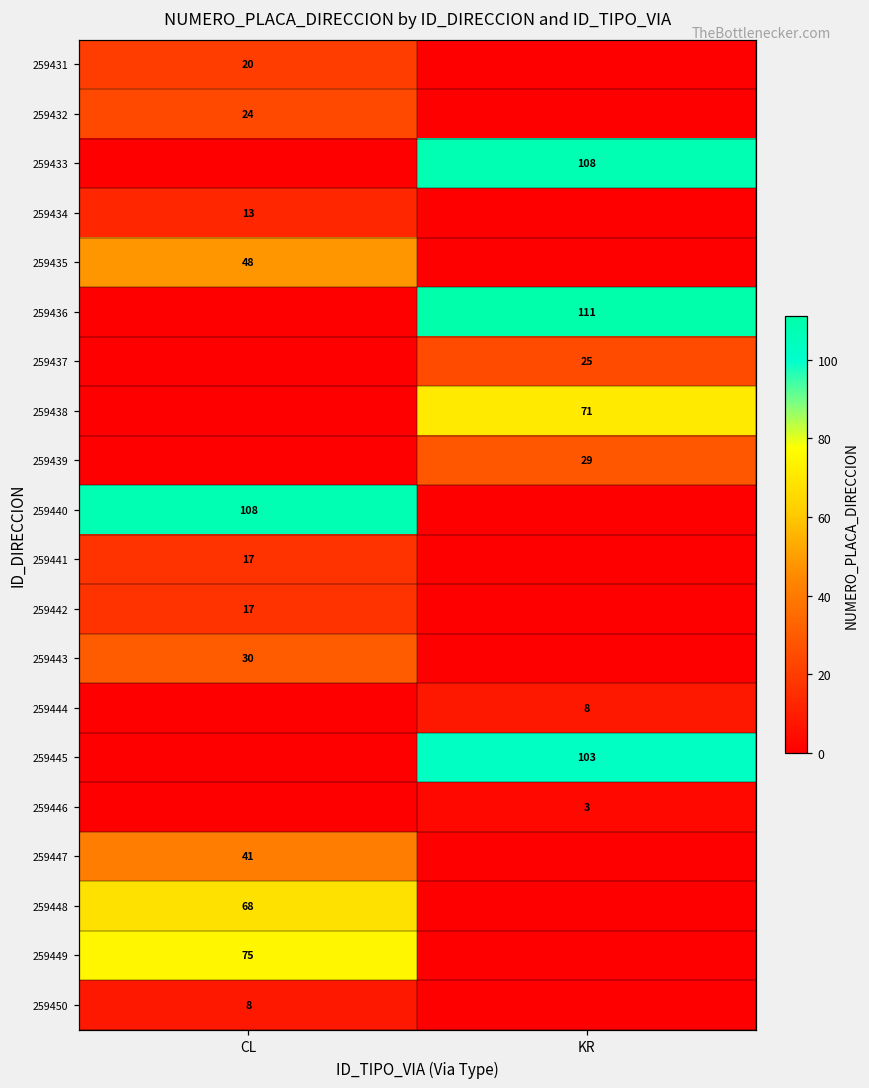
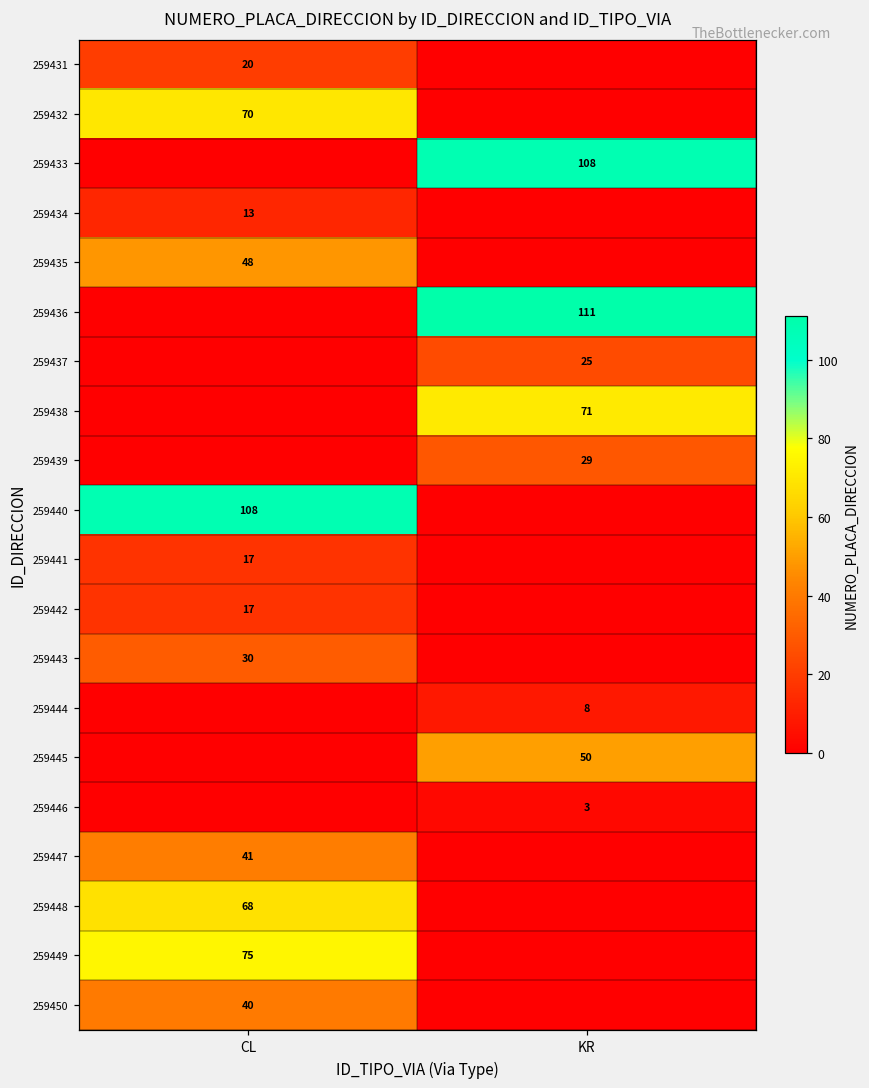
  {
    "259431": {
      "CL": 20
    },
    "259432": {
-     "CL": 24
+     "CL": 70
    },
    "259433": {
      "KR": 108
    },
    "259434": {
      "CL": 13
    },
    "259435": {
      "CL": 48
    },
    "259436": {
      "KR": 111
    },
    "259437": {
      "KR": 25
    },
    "259438": {
      "KR": 71
    },
    "259439": {
      "KR": 29
    },
    "259440": {
      "CL": 108
    },
    "259441": {
      "CL": 17
    },
    "259442": {
      "CL": 17
    },
    "259443": {
      "CL": 30
    },
    "259444": {
      "KR": 8
    },
    "259445": {
-     "KR": 103
+     "KR": 50
    },
    "259446": {
      "KR": 3
    },
    "259447": {
      "CL": 41
    },
    "259448": {
      "CL": 68
    },
    "259449": {
      "CL": 75
    },
    "259450": {
-     "CL": 8
+     "CL": 40
    }
  }
